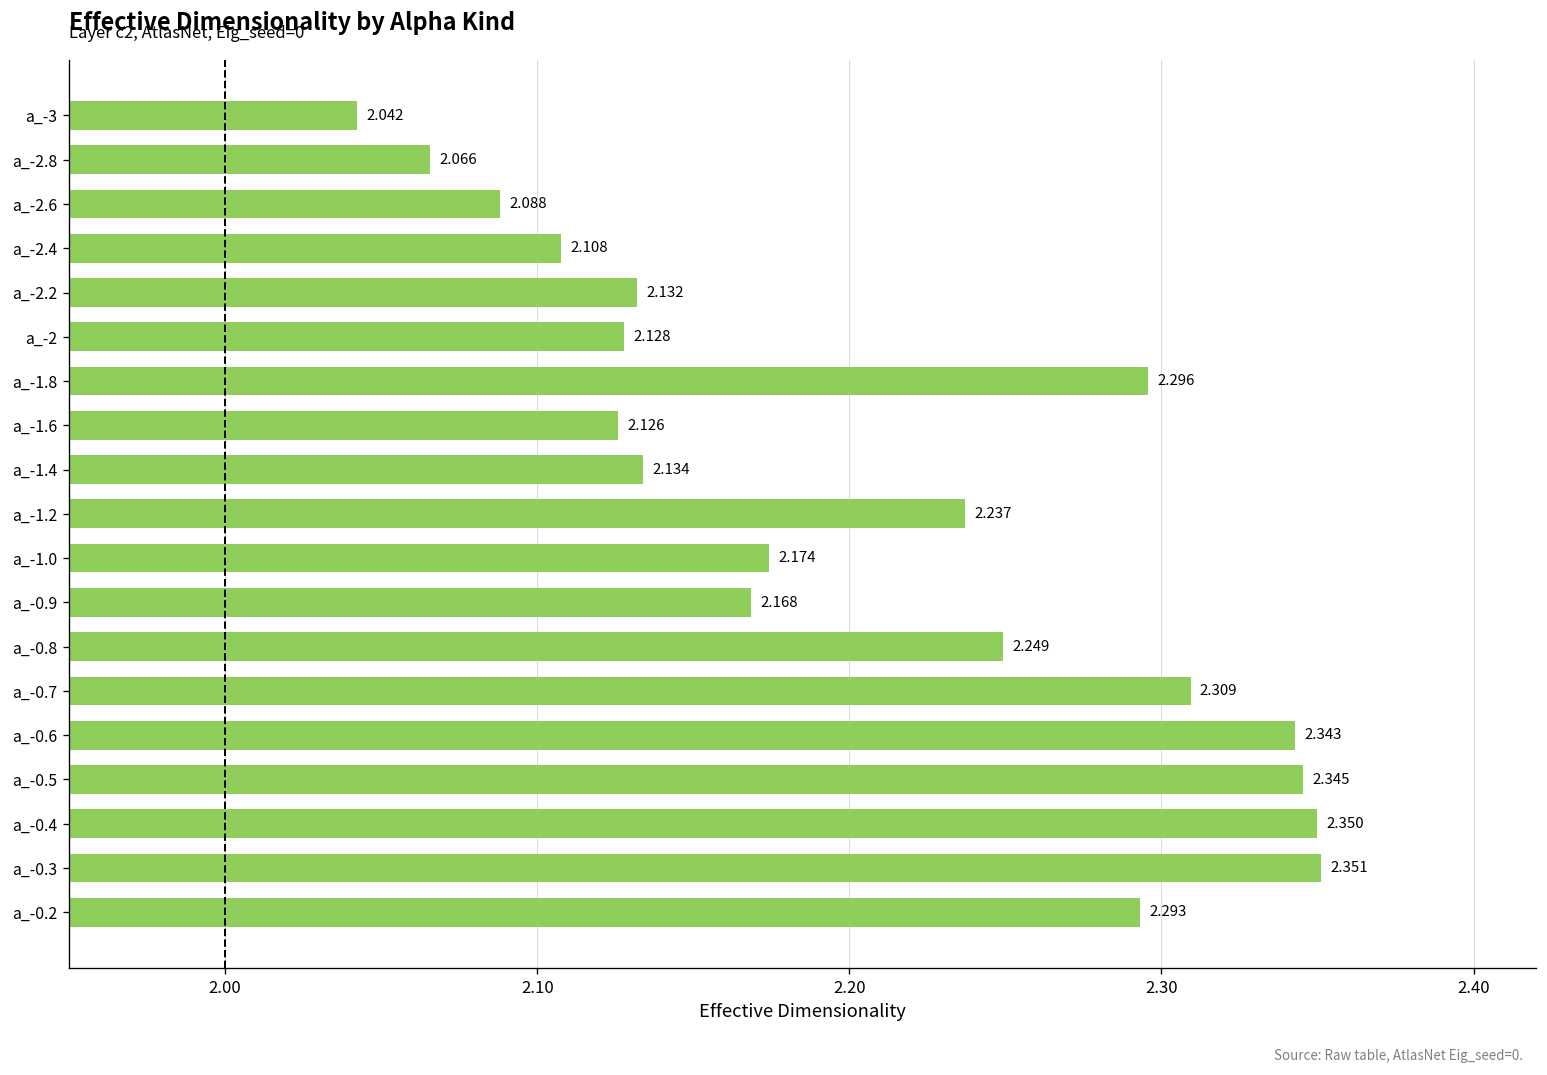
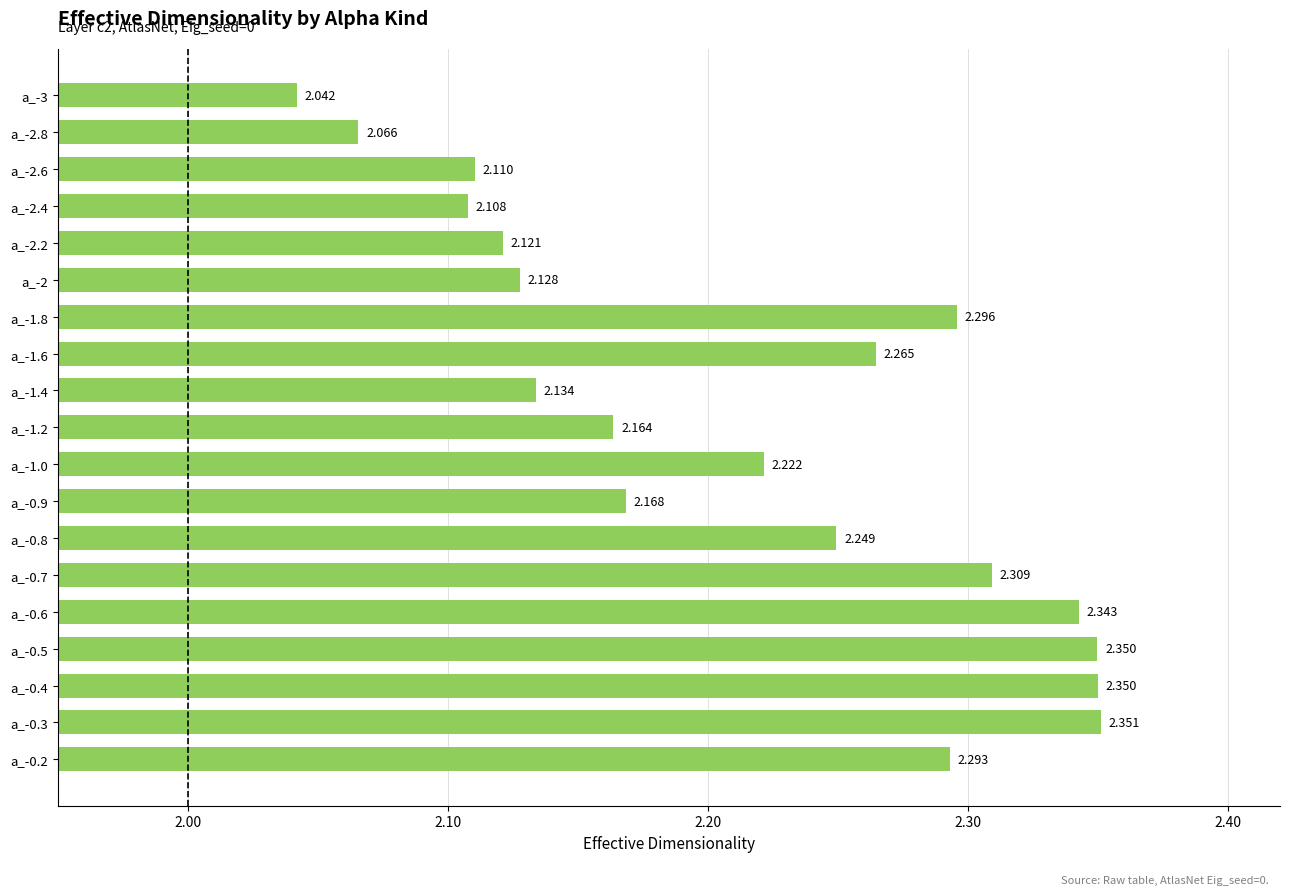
  {
    "a_-3": 2.042,
    "a_-2.8": 2.066,
-   "a_-2.6": 2.088,
+   "a_-2.6": 2.110,
    "a_-2.4": 2.108,
-   "a_-2.2": 2.132,
+   "a_-2.2": 2.121,
    "a_-2": 2.128,
    "a_-1.8": 2.296,
-   "a_-1.6": 2.126,
+   "a_-1.6": 2.265,
    "a_-1.4": 2.134,
-   "a_-1.2": 2.237,
-   "a_-1.0": 2.174,
+   "a_-1.2": 2.164,
+   "a_-1.0": 2.222,
    "a_-0.9": 2.168,
    "a_-0.8": 2.249,
    "a_-0.7": 2.309,
    "a_-0.6": 2.343,
-   "a_-0.5": 2.345,
+   "a_-0.5": 2.350,
    "a_-0.4": 2.350,
    "a_-0.3": 2.351,
    "a_-0.2": 2.293
  }
